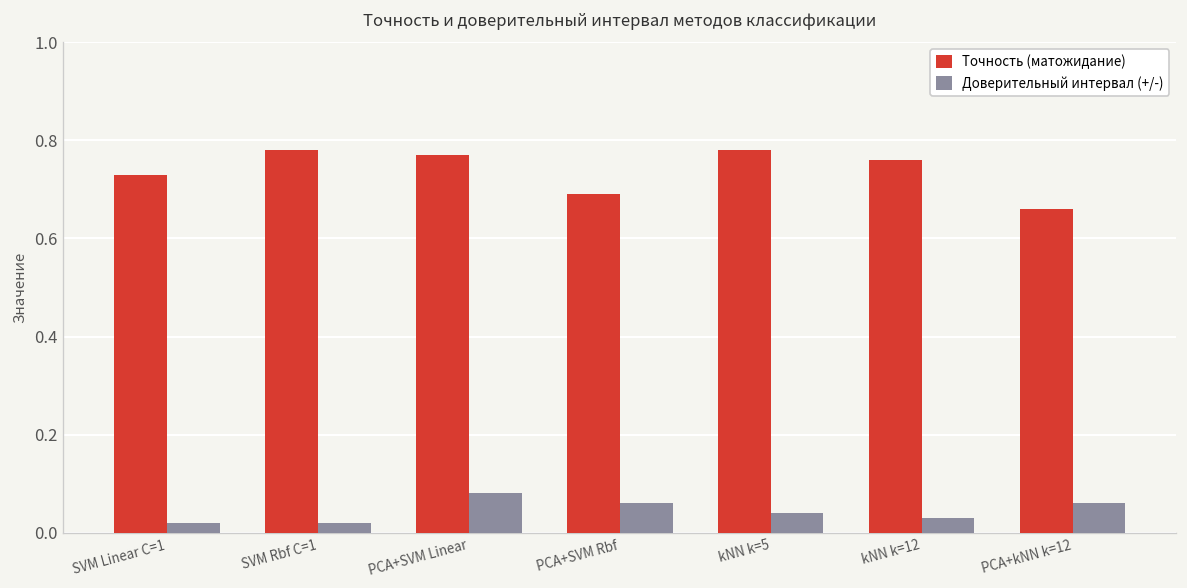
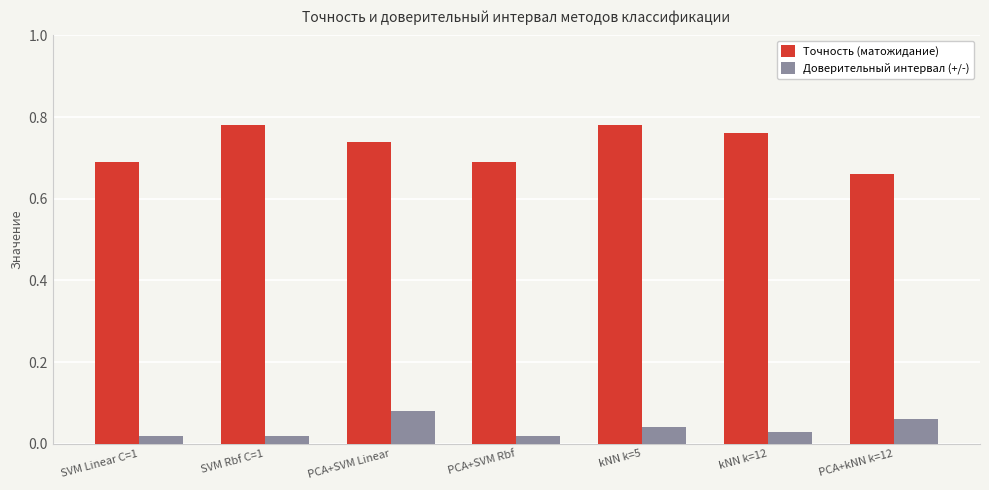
  {
    "Точность (матожидание)": {
-     "SVM Linear C=1": 0.73,
+     "SVM Linear C=1": 0.69,
      "SVM Rbf C=1": 0.78,
-     "PCA+SVM Linear": 0.77,
+     "PCA+SVM Linear": 0.74,
      "PCA+SVM Rbf": 0.69,
      "kNN k=5": 0.78,
      "kNN k=12": 0.76,
      "PCA+kNN k=12": 0.66
    },
    "Доверительный интервал (+/-)": {
      "SVM Linear C=1": 0.02,
      "SVM Rbf C=1": 0.02,
      "PCA+SVM Linear": 0.08,
-     "PCA+SVM Rbf": 0.06,
+     "PCA+SVM Rbf": 0.02,
      "kNN k=5": 0.04,
      "kNN k=12": 0.03,
      "PCA+kNN k=12": 0.06
    }
  }
